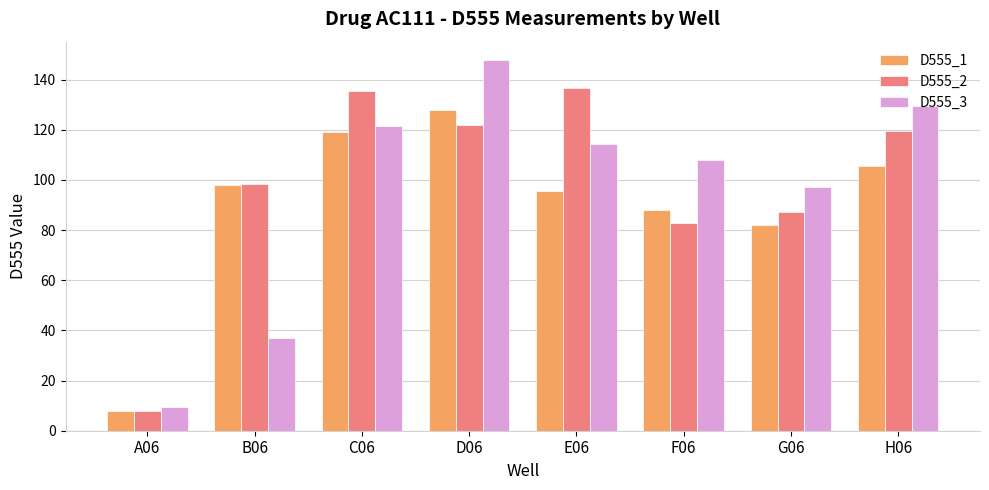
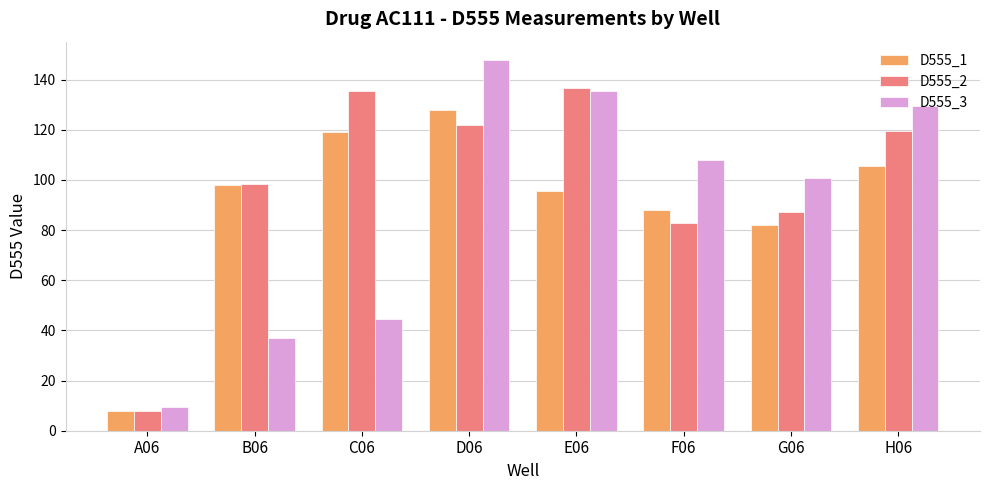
  {
    "D555_3": {
      "A06": 9,
      "B06": 37,
-     "C06": 122,
+     "C06": 45,
      "D06": 148,
-     "E06": 114,
+     "E06": 135,
      "F06": 108,
-     "G06": 97,
+     "G06": 101,
      "H06": 129
    }
  }
